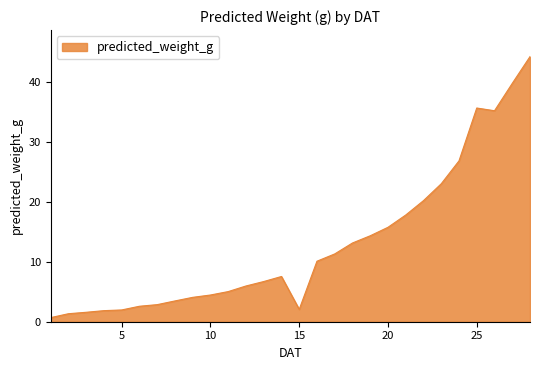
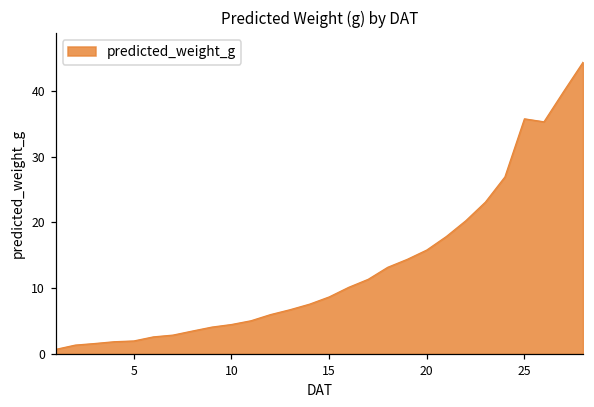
  {
    "5": 2,
    "10": 4,
-   "15": 2,
+   "15": 9,
    "20": 16,
    "25": 36
  }
